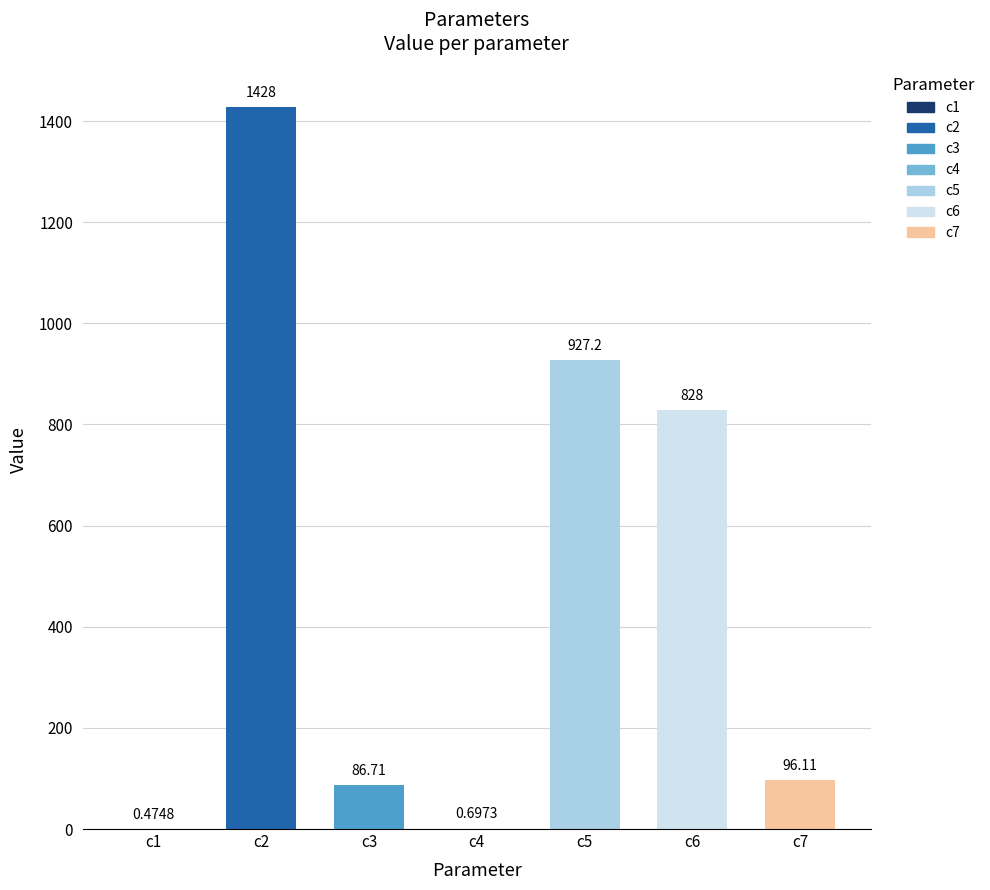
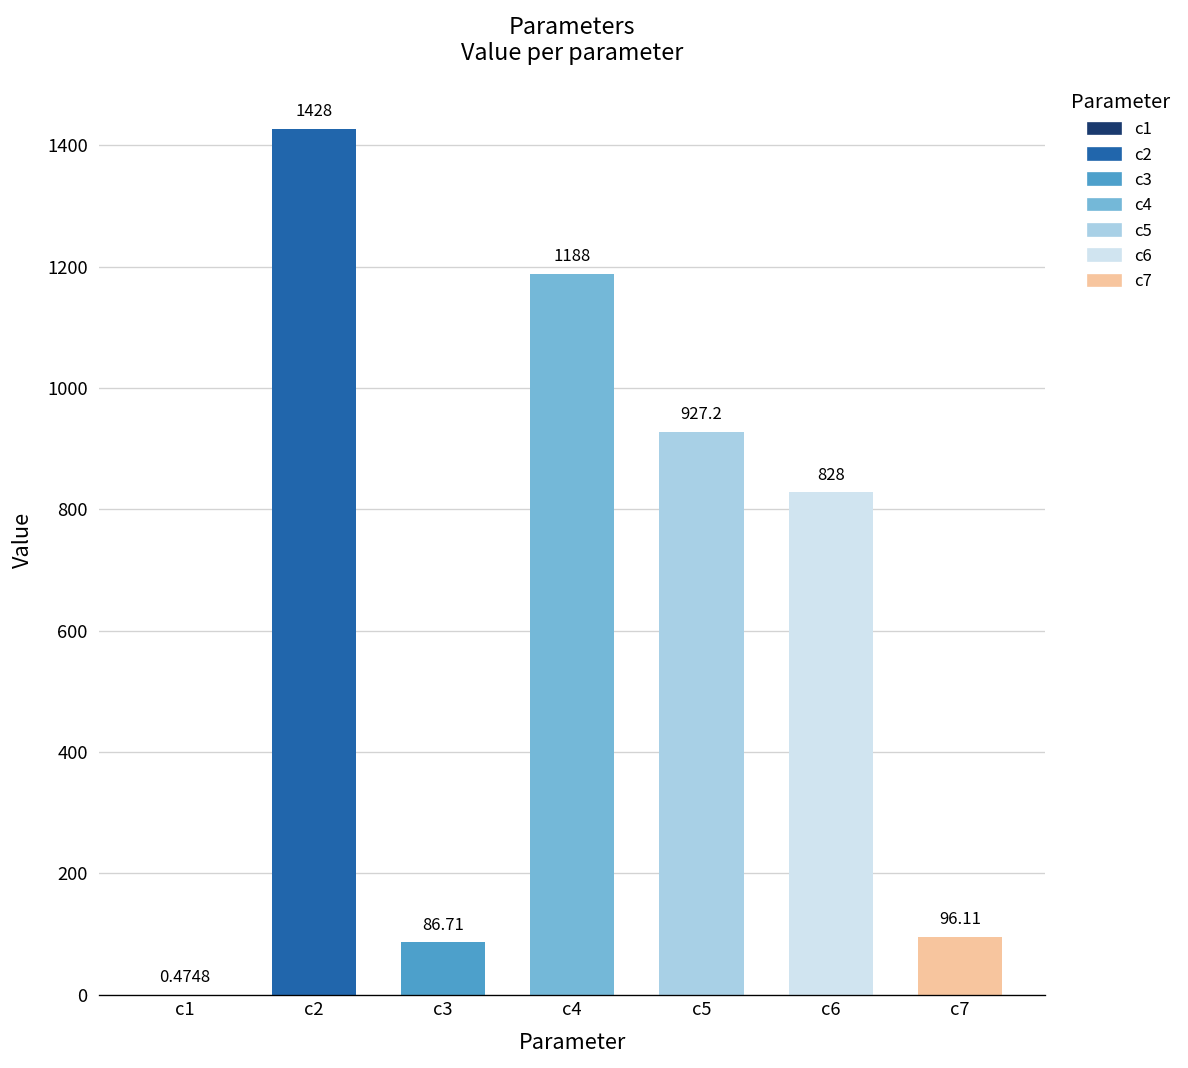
  {
    "c1": 0.4748,
    "c2": 1428,
    "c3": 86.71,
-   "c4": 0.6973,
+   "c4": 1188,
    "c5": 927.2,
    "c6": 828,
    "c7": 96.11
  }
